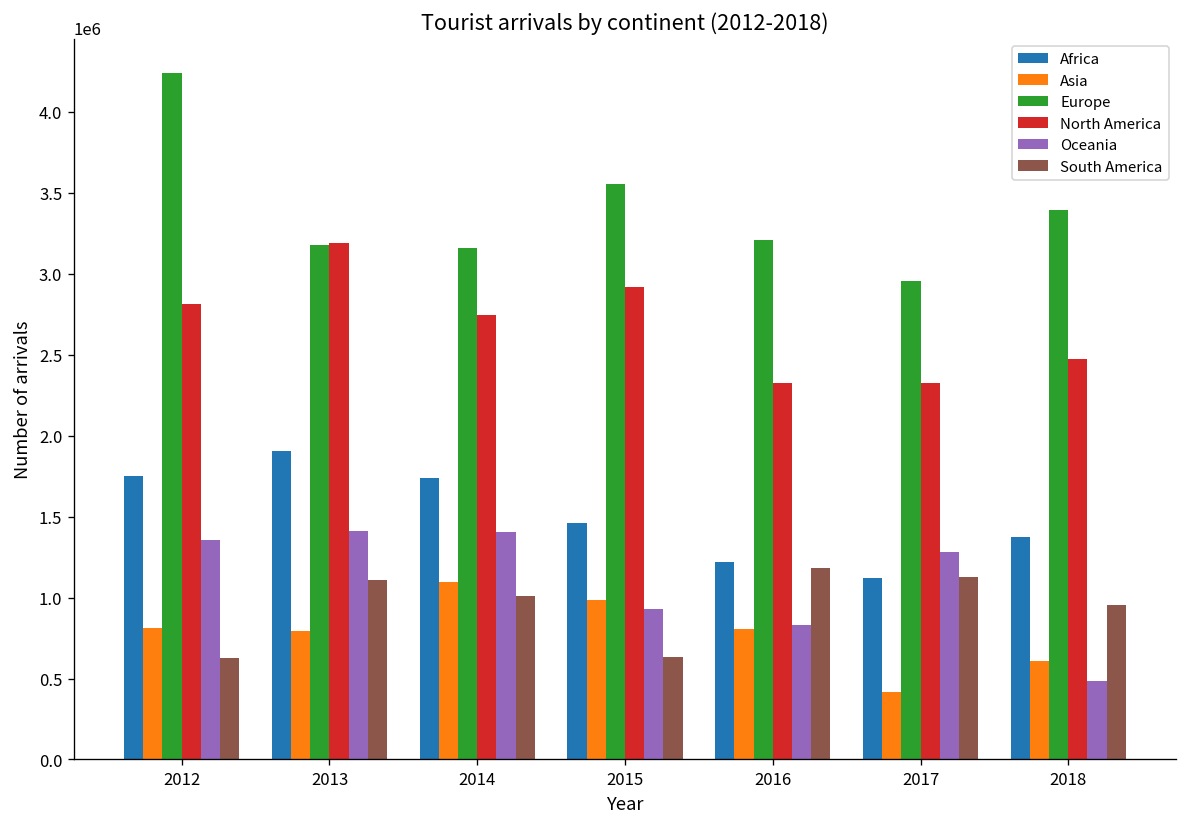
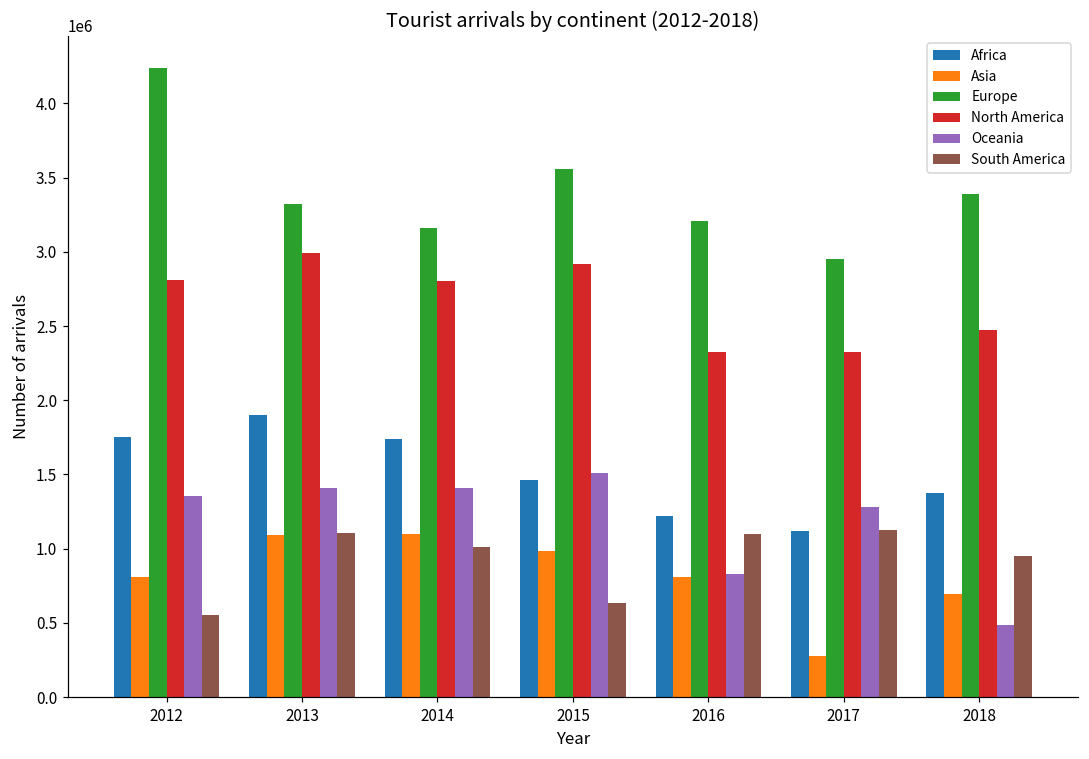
  {
    "Africa": {
      "2012": 1750000,
      "2013": 1900000,
      "2014": 1740000,
      "2015": 1460000,
      "2016": 1220000,
      "2017": 1120000,
      "2018": 1380000
    },
    "Asia": {
      "2012": 810000,
-     "2013": 790000,
+     "2013": 1090000,
      "2014": 1100000,
      "2015": 980000,
      "2016": 810000,
-     "2017": 420000,
-     "2018": 610000
+     "2017": 280000,
+     "2018": 700000
    },
    "Europe": {
      "2012": 4240000,
-     "2013": 3180000,
+     "2013": 3320000,
      "2014": 3160000,
      "2015": 3560000,
      "2016": 3210000,
      "2017": 2950000,
      "2018": 3390000
    },
    "North America": {
      "2012": 2810000,
-     "2013": 3190000,
-     "2014": 2750000,
+     "2013": 2990000,
+     "2014": 2800000,
      "2015": 2920000,
      "2016": 2320000,
      "2017": 2320000,
      "2018": 2470000
    },
    "Oceania": {
      "2012": 1360000,
      "2013": 1410000,
      "2014": 1410000,
-     "2015": 930000,
+     "2015": 1510000,
      "2016": 830000,
      "2017": 1280000,
      "2018": 490000
    },
    "South America": {
-     "2012": 630000,
+     "2012": 550000,
      "2013": 1110000,
      "2014": 1010000,
      "2015": 630000,
-     "2016": 1180000,
+     "2016": 1100000,
      "2017": 1130000,
      "2018": 950000
    }
  }
